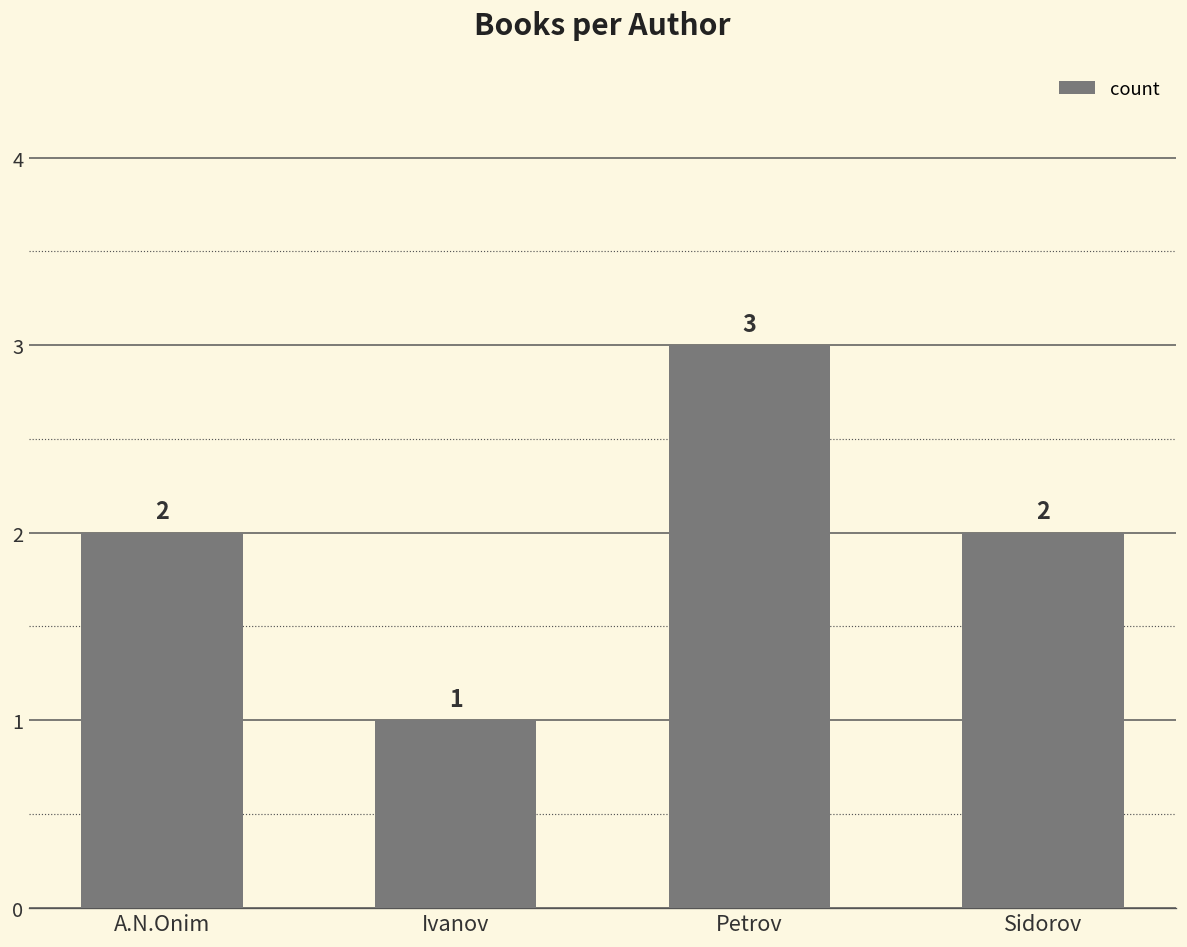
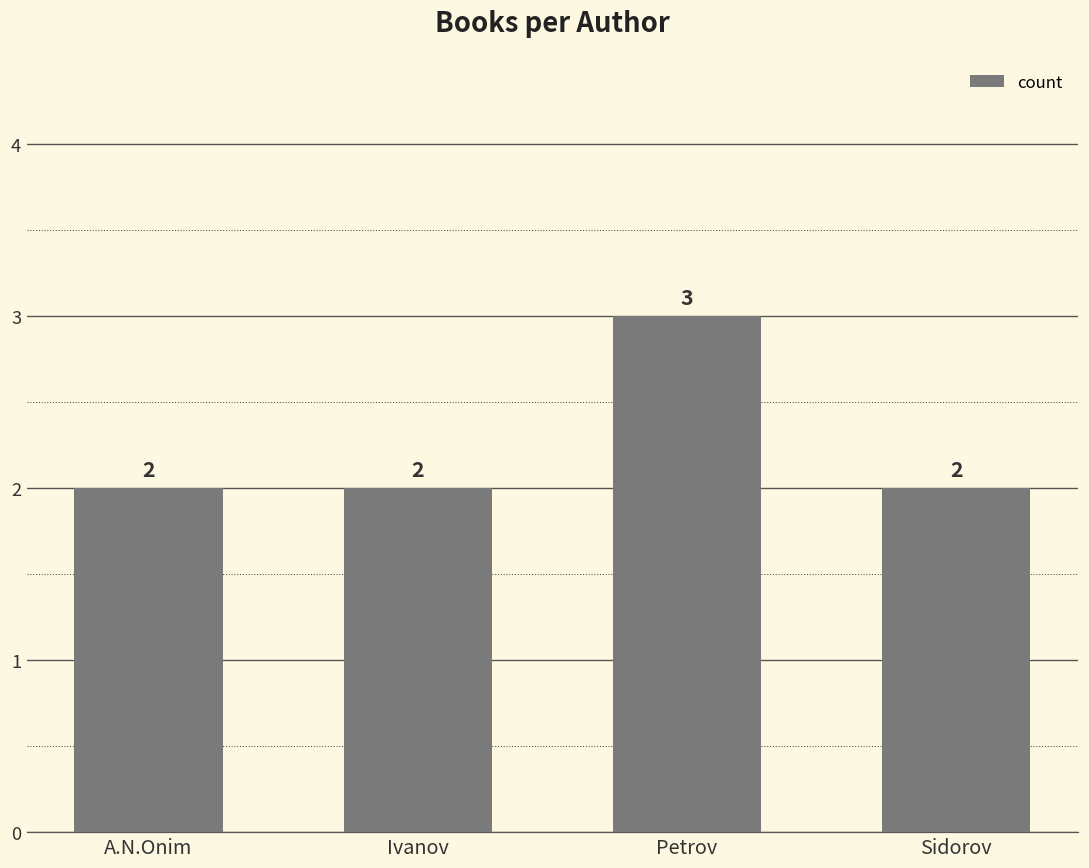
  {
    "A.N.Onim": 2,
-   "Ivanov": 1,
+   "Ivanov": 2,
    "Petrov": 3,
    "Sidorov": 2
  }
